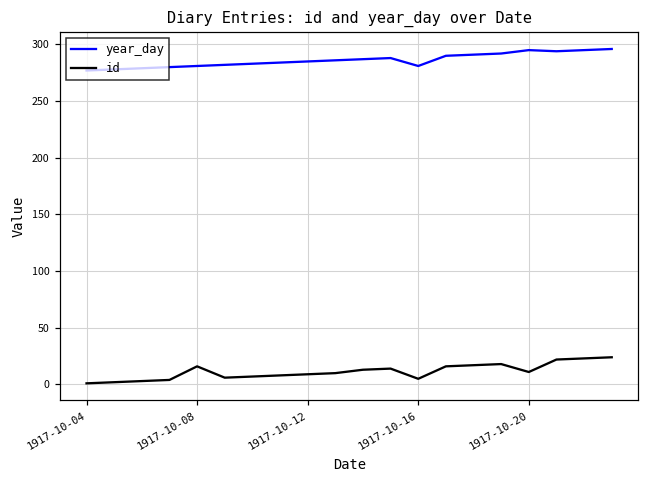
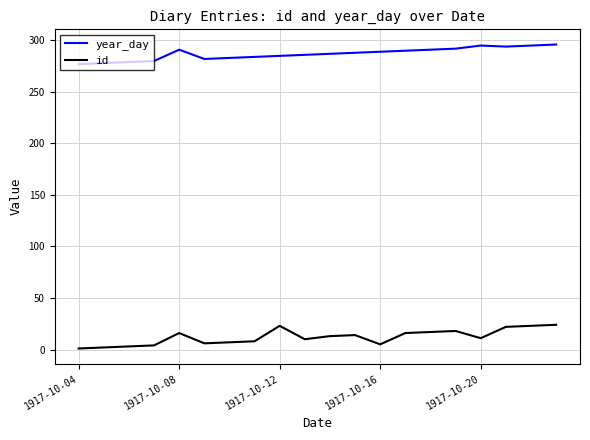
  {
    "year_day": {
-     "1917-10-08": 281,
+     "1917-10-08": 291,
      "1917-10-12": 285,
-     "1917-10-16": 281,
+     "1917-10-16": 289,
      "1917-10-20": 295
    },
    "id": {
      "1917-10-04": 1,
      "1917-10-08": 16,
-     "1917-10-12": 9,
+     "1917-10-12": 23,
      "1917-10-16": 5,
      "1917-10-20": 11
    }
  }
